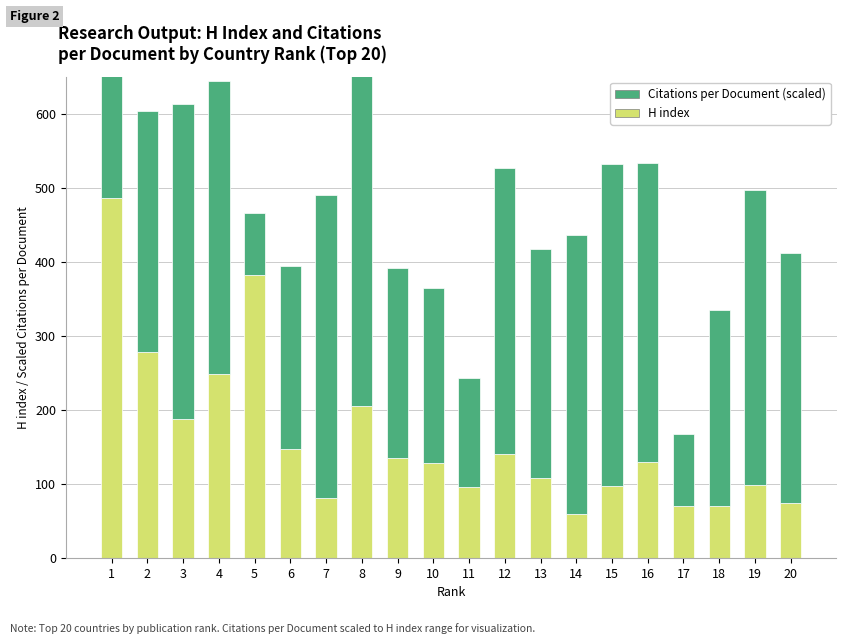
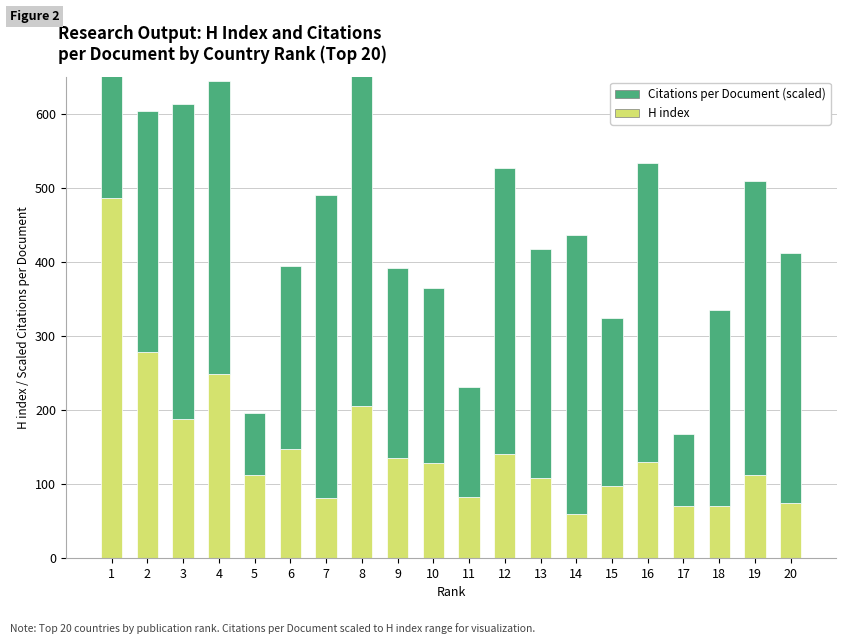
  {
    "H index": {
      "1": 490,
      "2": 280,
      "3": 190,
      "4": 250,
-     "5": 380,
+     "5": 110,
      "6": 150,
      "7": 80,
      "8": 210,
      "9": 140,
      "10": 130,
-     "11": 100,
+     "11": 80,
      "12": 140,
      "13": 110,
      "14": 60,
      "15": 100,
      "16": 130,
      "17": 70,
      "18": 70,
-     "19": 100,
+     "19": 110,
      "20": 70
    },
    "Citations per Document (scaled)": {
      "2": 330,
      "3": 430,
      "4": 400,
      "5": 80,
      "6": 250,
      "7": 410,
      "9": 260,
      "10": 240,
      "11": 150,
      "12": 390,
      "13": 310,
      "14": 380,
-     "15": 440,
+     "15": 230,
      "16": 400,
      "17": 100,
      "18": 270,
      "19": 400,
      "20": 340
    }
  }
